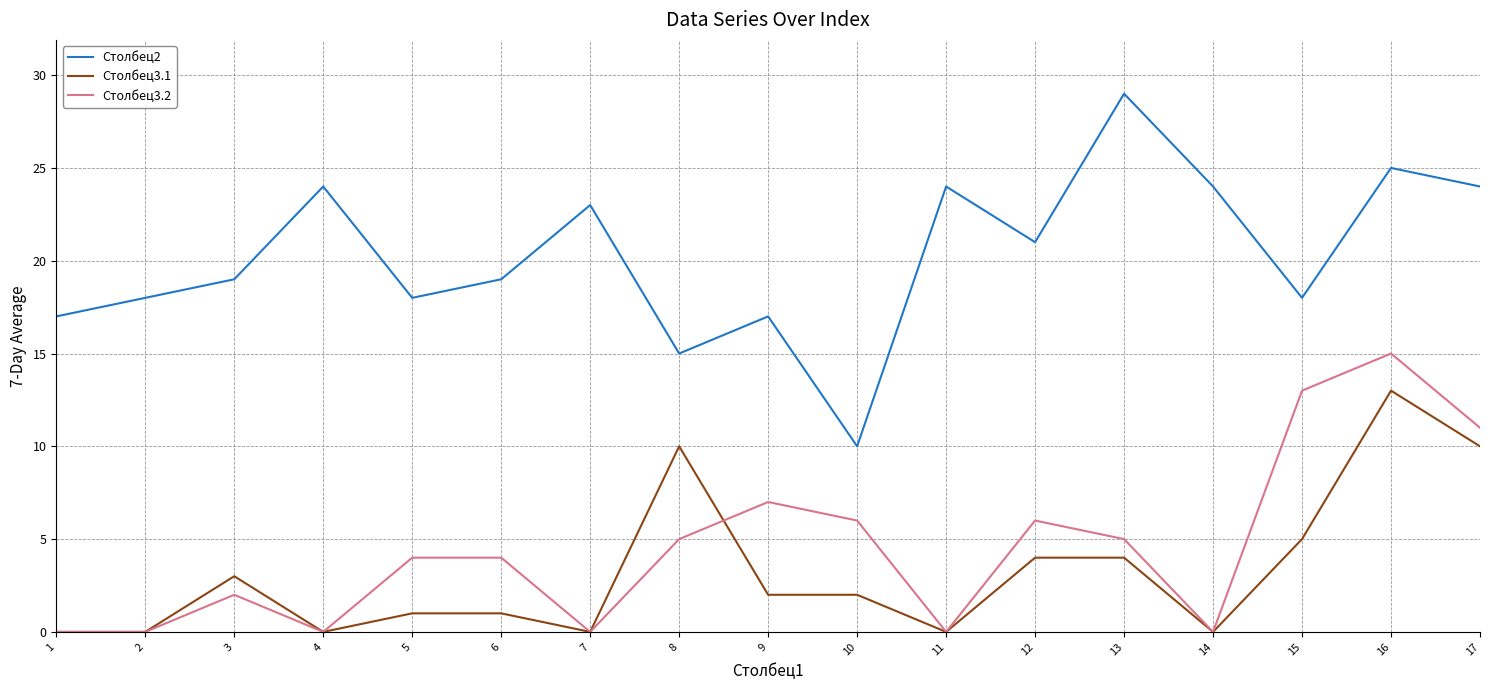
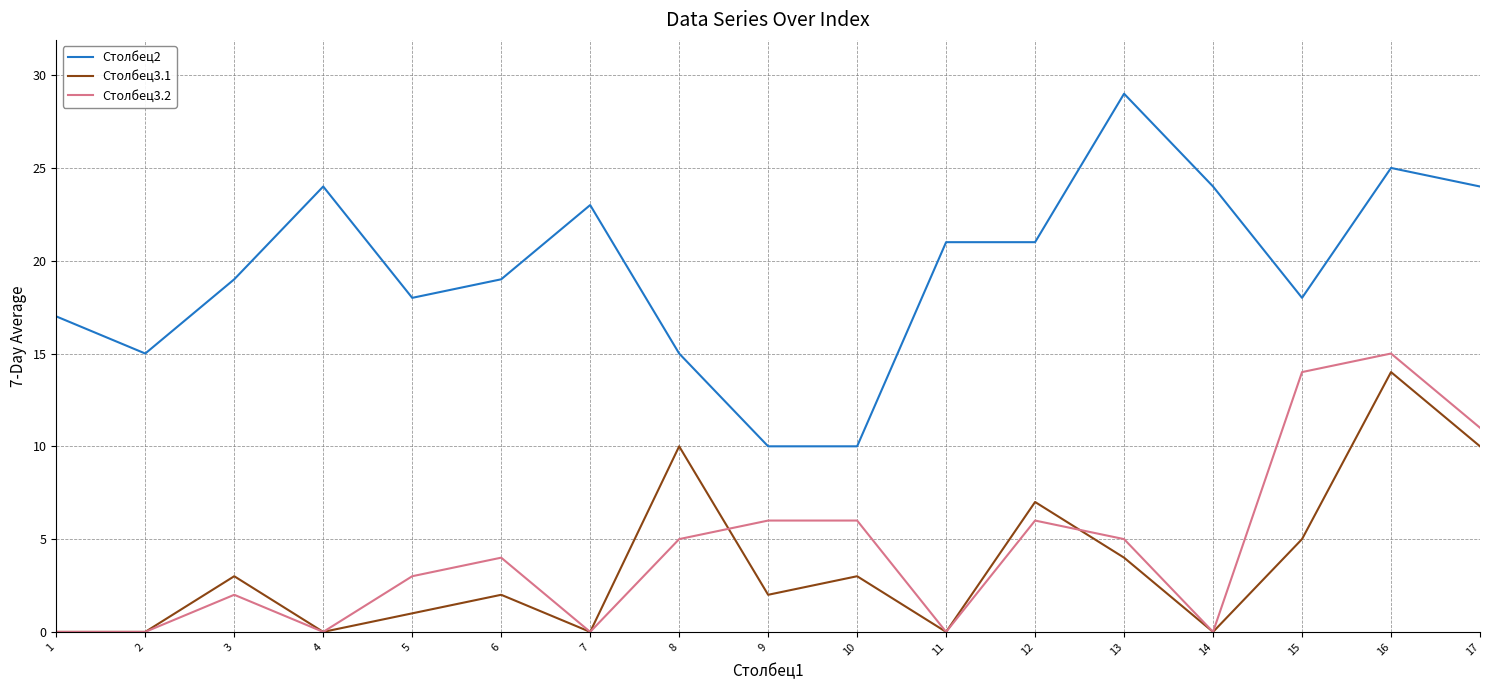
  {
    "Столбец2": {
      "1": 17,
-     "2": 18,
+     "2": 15,
      "3": 19,
      "4": 24,
      "5": 18,
      "6": 19,
      "7": 23,
      "8": 15,
-     "9": 17,
+     "9": 10,
      "10": 10,
-     "11": 24,
+     "11": 21,
      "12": 21,
      "13": 29,
      "14": 24,
      "15": 18,
      "16": 25,
      "17": 24
    },
    "Столбец3.1": {
      "3": 3,
      "5": 1,
-     "6": 1,
+     "6": 2,
      "8": 10,
      "9": 2,
-     "10": 2,
-     "12": 4,
+     "10": 3,
+     "12": 7,
      "13": 4,
      "15": 5,
-     "16": 13,
+     "16": 14,
      "17": 10
    },
    "Столбец3.2": {
      "3": 2,
-     "5": 4,
+     "5": 3,
      "6": 4,
      "8": 5,
-     "9": 7,
+     "9": 6,
      "10": 6,
      "12": 6,
      "13": 5,
-     "15": 13,
+     "15": 14,
      "16": 15,
      "17": 11
    }
  }
